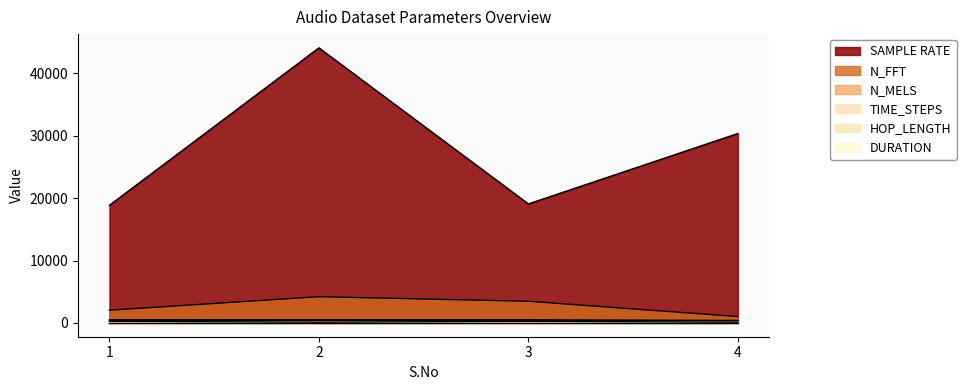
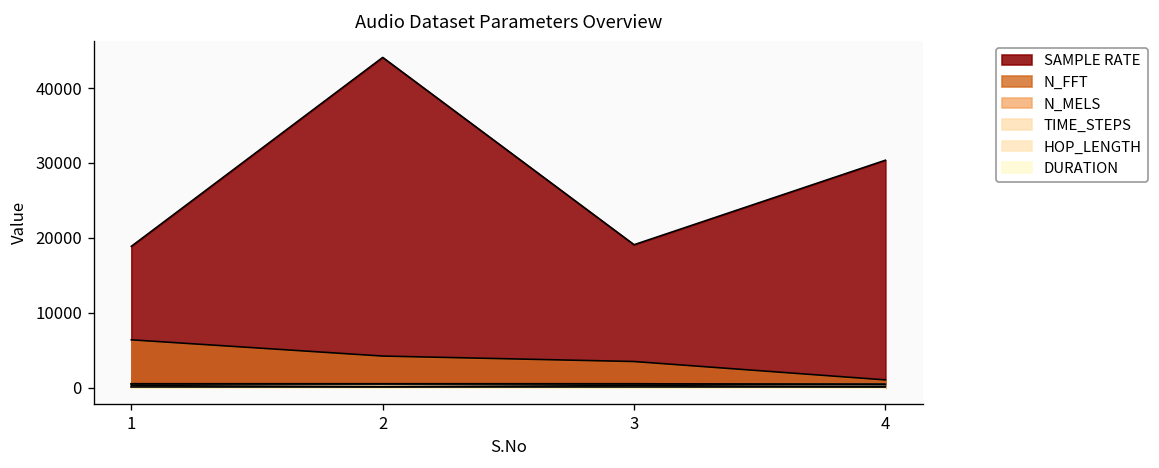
  {
    "SAMPLE RATE": {
      "1": 19000,
      "2": 44000,
      "3": 19000,
      "4": 30000
    },
    "N_FFT": {
-     "1": 2000,
+     "1": 6000,
      "2": 4000,
      "3": 3000,
      "4": 1000
    }
  }
